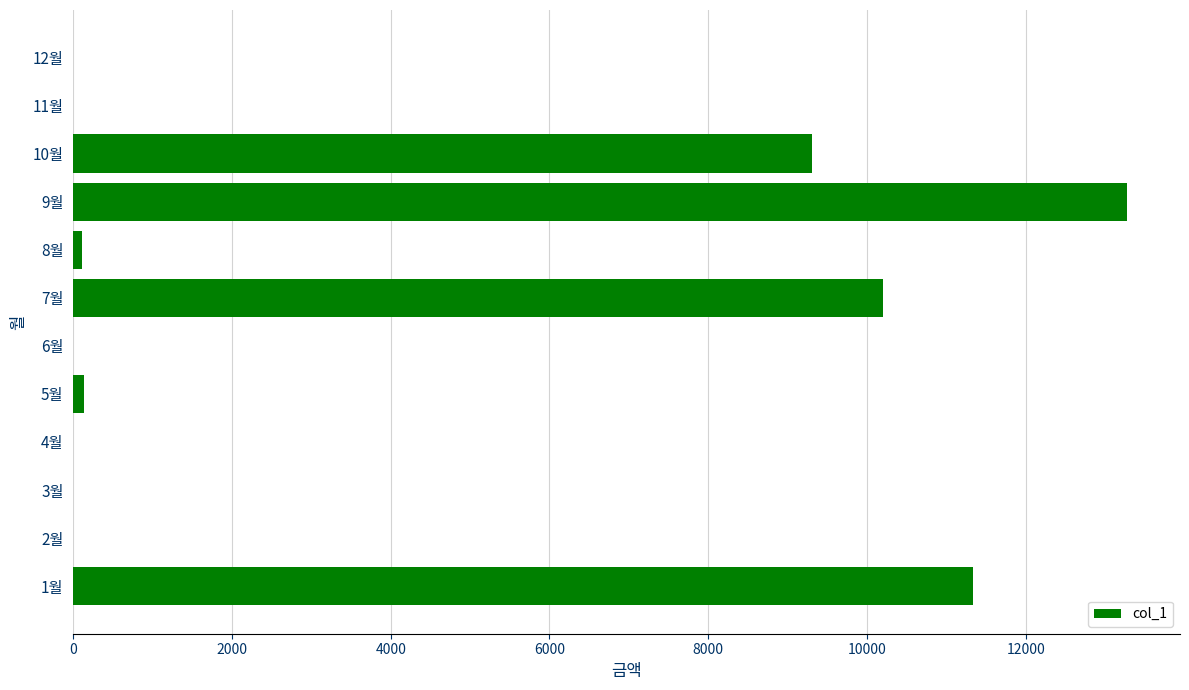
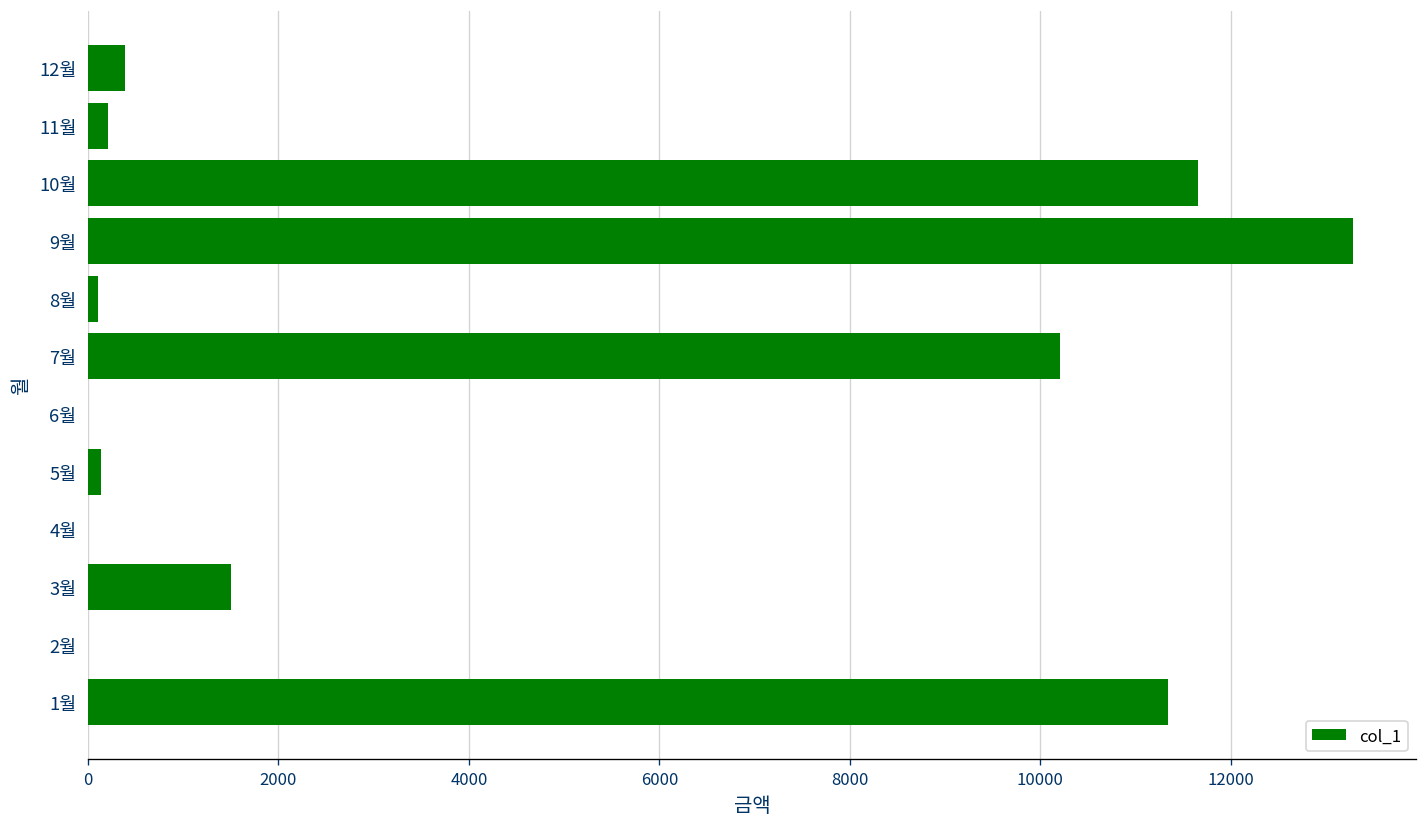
  {
-   "12월": 0,
-   "11월": 0,
-   "10월": 9300,
+   "12월": 400,
+   "11월": 200,
+   "10월": 11700,
    "9월": 13300,
    "8월": 100,
    "7월": 10200,
    "6월": 0,
    "5월": 100,
    "4월": 0,
-   "3월": 0,
+   "3월": 1500,
    "2월": 0,
    "1월": 11300
  }
